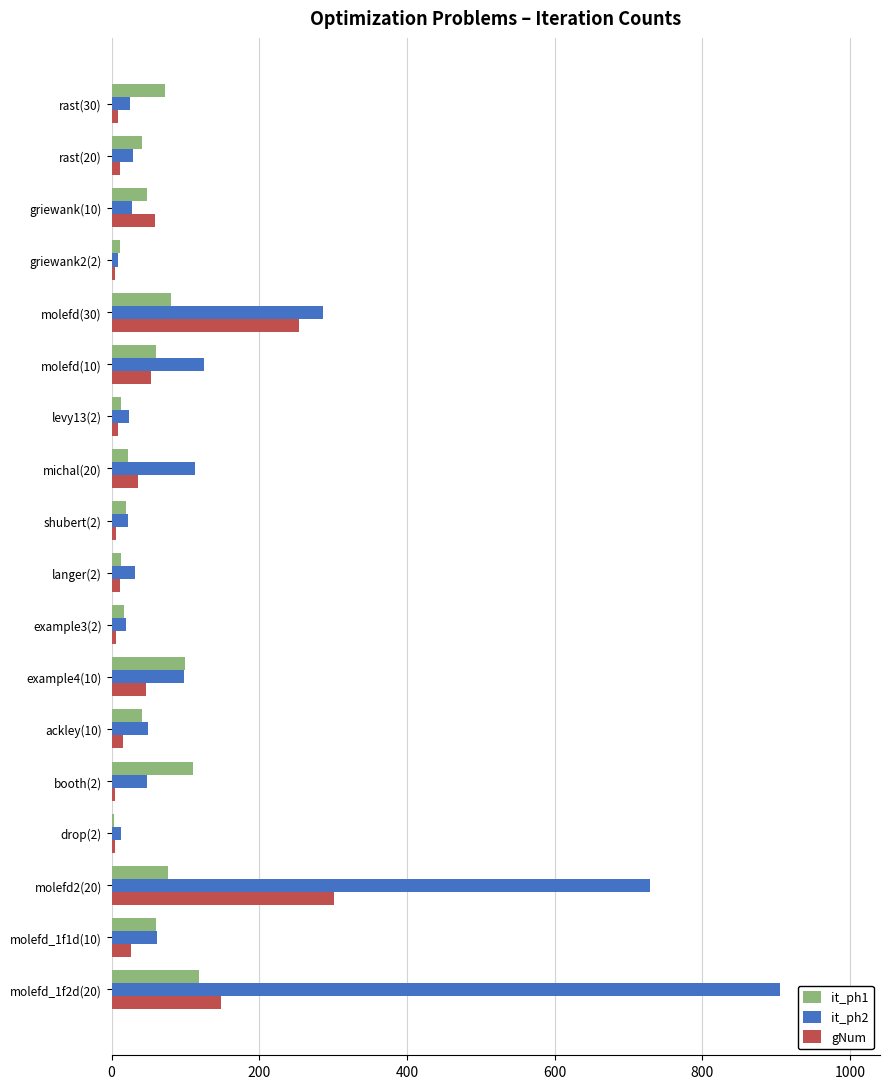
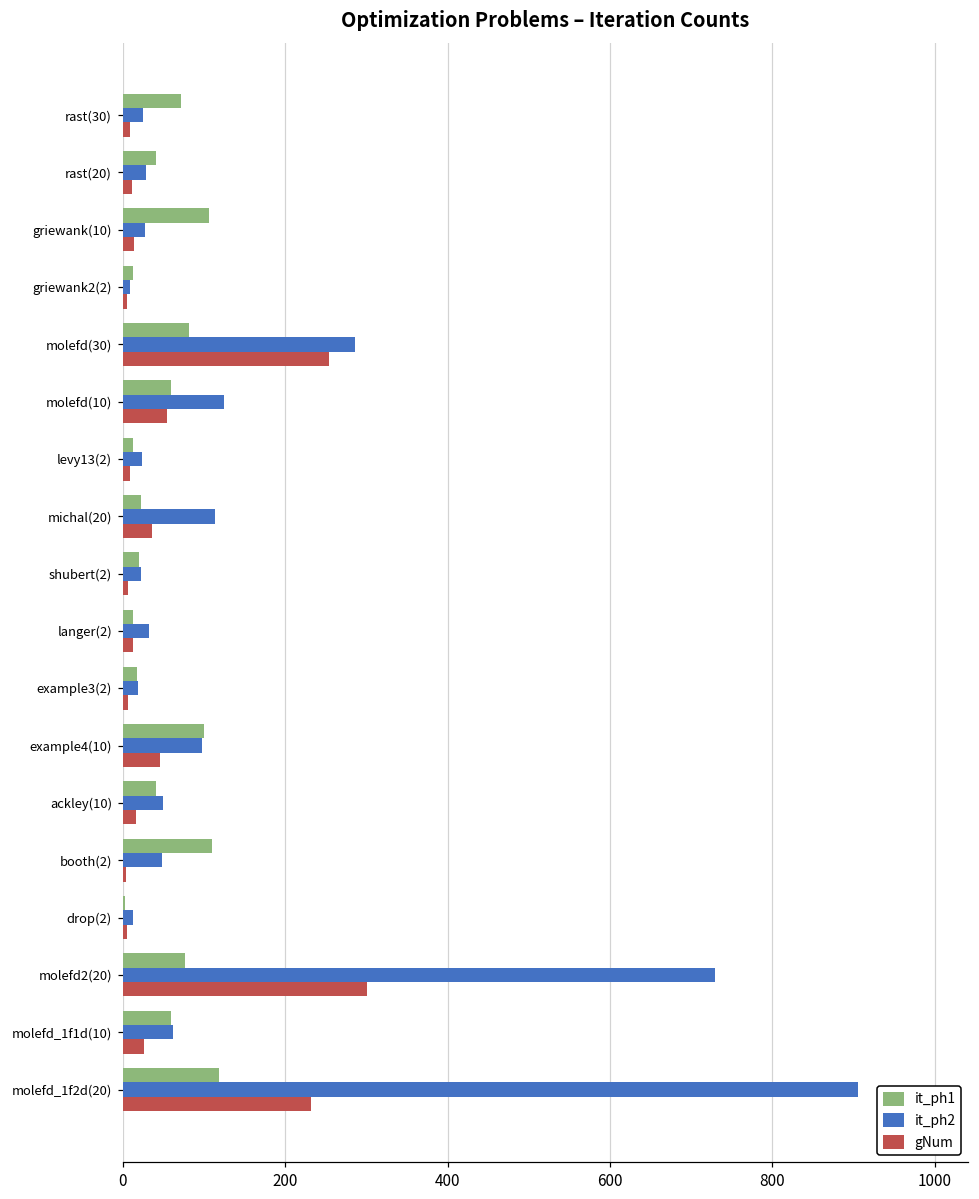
  {
    "it_ph1": {
      "rast(30)": 70,
      "rast(20)": 40,
-     "griewank(10)": 50,
+     "griewank(10)": 110,
      "griewank2(2)": 10,
      "molefd(30)": 80,
      "molefd(10)": 60,
      "levy13(2)": 10,
      "michal(20)": 20,
      "shubert(2)": 20,
      "langer(2)": 10,
      "example3(2)": 20,
      "example4(10)": 100,
      "ackley(10)": 40,
      "booth(2)": 110,
      "molefd2(20)": 80,
      "molefd_1f1d(10)": 60,
      "molefd_1f2d(20)": 120
    },
    "it_ph2": {
      "rast(30)": 30,
      "rast(20)": 30,
      "griewank(10)": 30,
      "griewank2(2)": 10,
      "molefd(30)": 290,
      "molefd(10)": 130,
      "levy13(2)": 20,
      "michal(20)": 110,
      "shubert(2)": 20,
      "langer(2)": 30,
      "example3(2)": 20,
      "example4(10)": 100,
      "ackley(10)": 50,
      "booth(2)": 50,
      "drop(2)": 10,
      "molefd2(20)": 730,
      "molefd_1f1d(10)": 60,
      "molefd_1f2d(20)": 910
    },
    "gNum": {
      "rast(30)": 10,
      "rast(20)": 10,
-     "griewank(10)": 60,
+     "griewank(10)": 10,
      "griewank2(2)": 10,
      "molefd(30)": 250,
      "molefd(10)": 50,
      "levy13(2)": 10,
      "michal(20)": 40,
      "shubert(2)": 10,
      "langer(2)": 10,
      "example3(2)": 10,
      "example4(10)": 50,
      "ackley(10)": 20,
      "booth(2)": 0,
      "drop(2)": 10,
      "molefd2(20)": 300,
      "molefd_1f1d(10)": 30,
-     "molefd_1f2d(20)": 150
+     "molefd_1f2d(20)": 230
    }
  }
